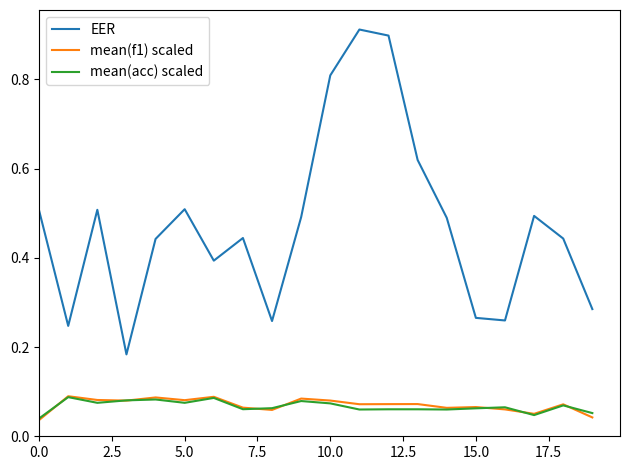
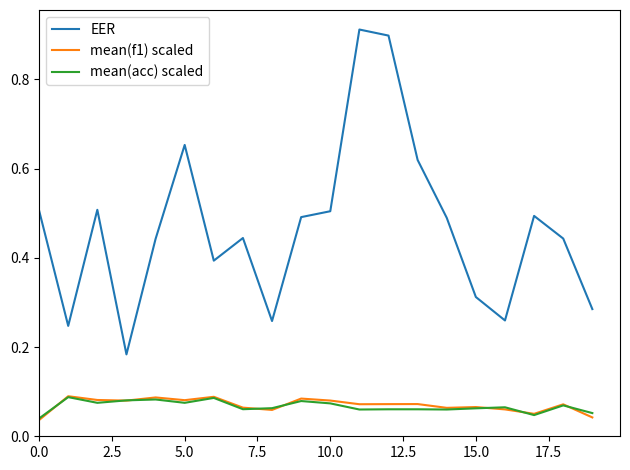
  {
    "EER": {
      "0.0": 0.51,
-     "5.0": 0.51,
-     "10.0": 0.81,
-     "15.0": 0.27
+     "5.0": 0.65,
+     "10.0": 0.50,
+     "15.0": 0.31
    },
    "mean(f1) scaled": {
      "5.0": 0.08,
      "10.0": 0.08
    },
    "mean(acc) scaled": {
      "5.0": 0.08,
      "10.0": 0.07
    }
  }
